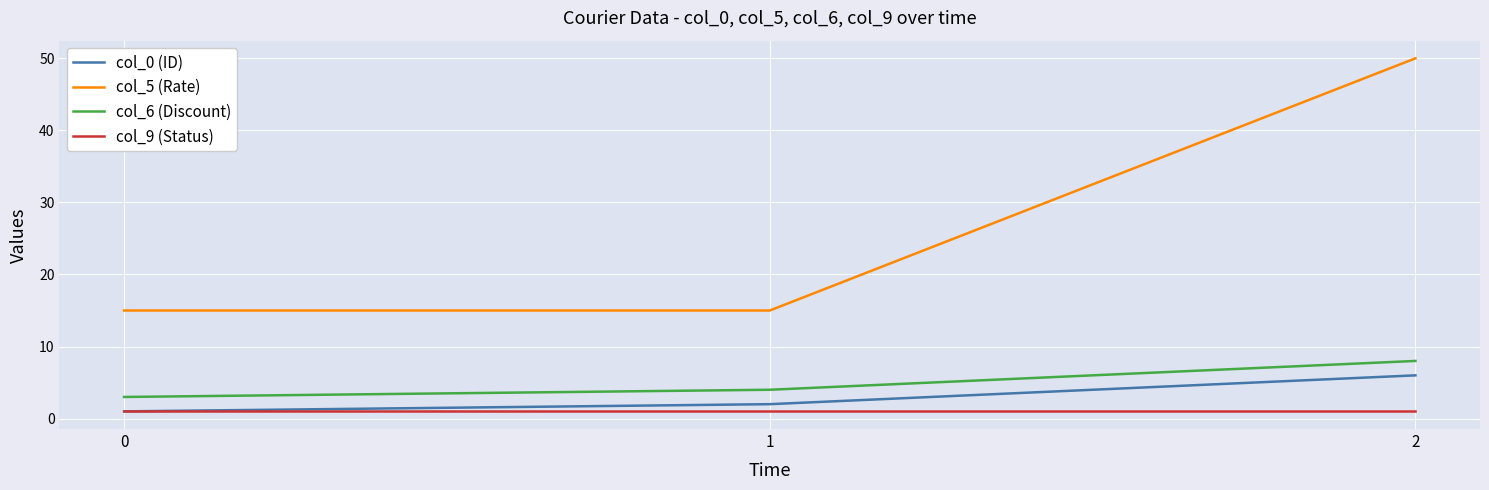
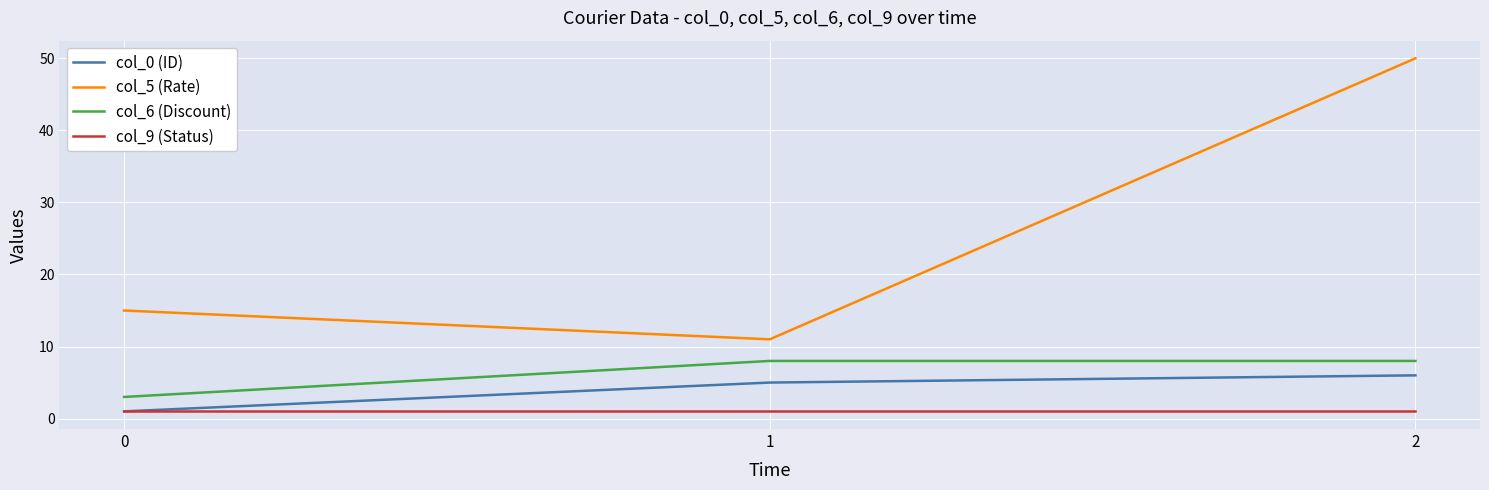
  {
    "col_0 (ID)": {
-     "1": 2,
+     "1": 5,
      "2": 6
    },
    "col_5 (Rate)": {
      "0": 15,
-     "1": 15,
+     "1": 11,
      "2": 50
    },
    "col_6 (Discount)": {
      "0": 3,
-     "1": 4,
+     "1": 8,
      "2": 8
    },
    "col_9 (Status)": {
      "1": 1,
      "2": 1
    }
  }
